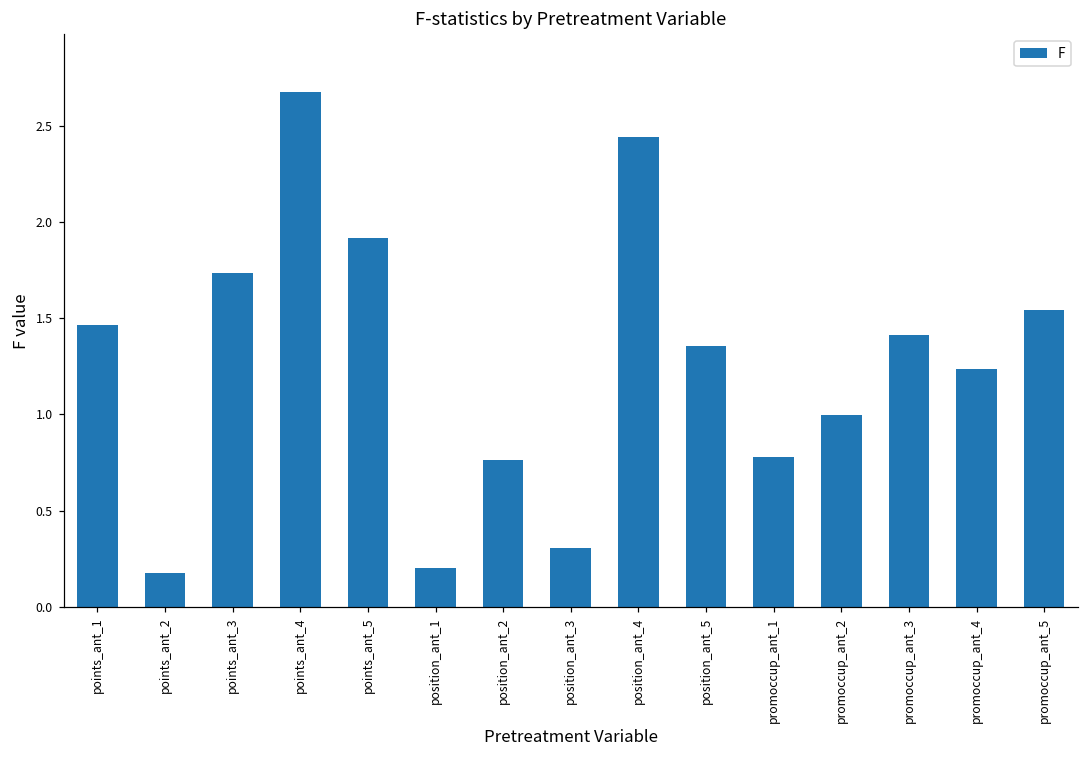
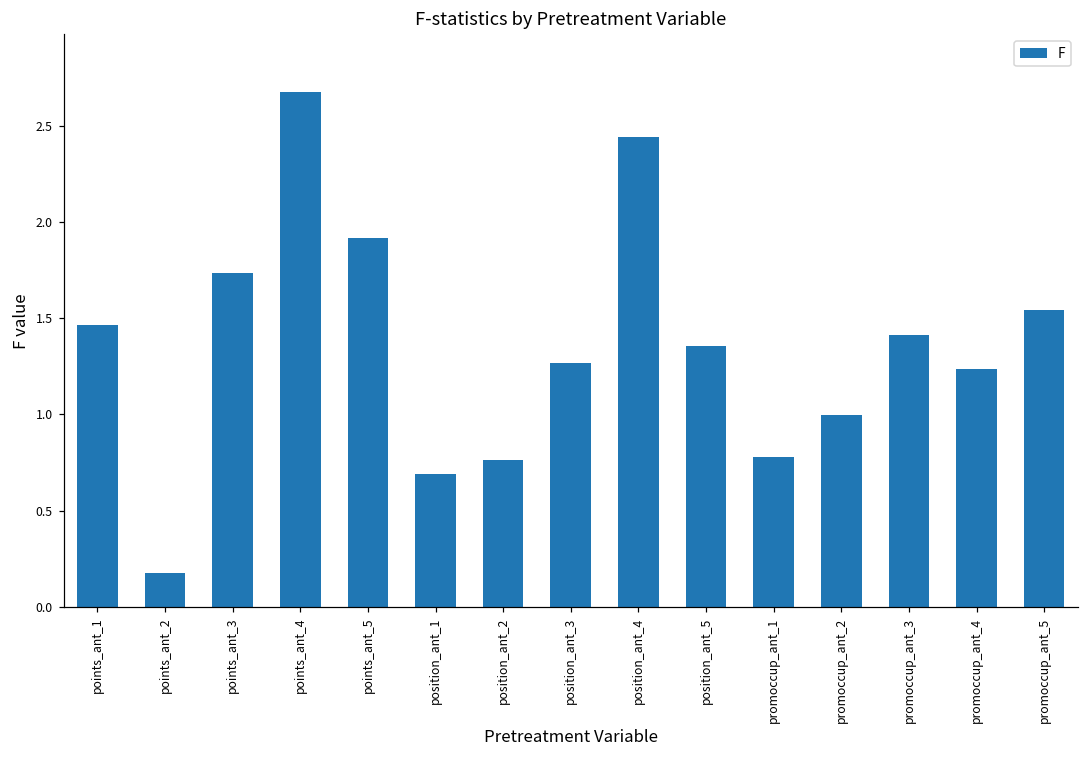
  {
    "points_ant_1": 1.47,
    "points_ant_2": 0.18,
    "points_ant_3": 1.74,
    "points_ant_4": 2.67,
    "points_ant_5": 1.92,
-   "position_ant_1": 0.20,
+   "position_ant_1": 0.69,
    "position_ant_2": 0.77,
-   "position_ant_3": 0.31,
+   "position_ant_3": 1.27,
    "position_ant_4": 2.44,
    "position_ant_5": 1.36,
    "promoccup_ant_1": 0.78,
    "promoccup_ant_2": 1.00,
    "promoccup_ant_3": 1.41,
    "promoccup_ant_4": 1.23,
    "promoccup_ant_5": 1.54
  }
